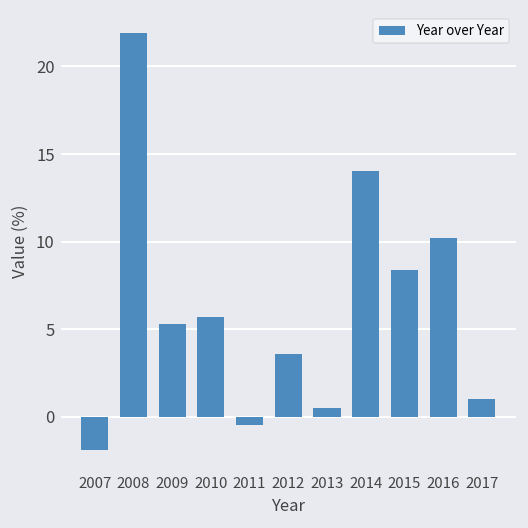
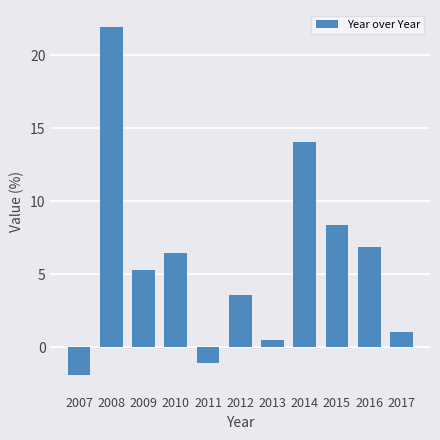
  {
    "2007": -1.9,
    "2008": 21.9,
    "2009": 5.3,
-   "2010": 5.7,
-   "2011": -0.5,
+   "2010": 6.5,
+   "2011": -1.1,
    "2012": 3.6,
    "2013": 0.5,
    "2014": 14.0,
    "2015": 8.4,
-   "2016": 10.2,
+   "2016": 6.9,
    "2017": 1.0
  }
